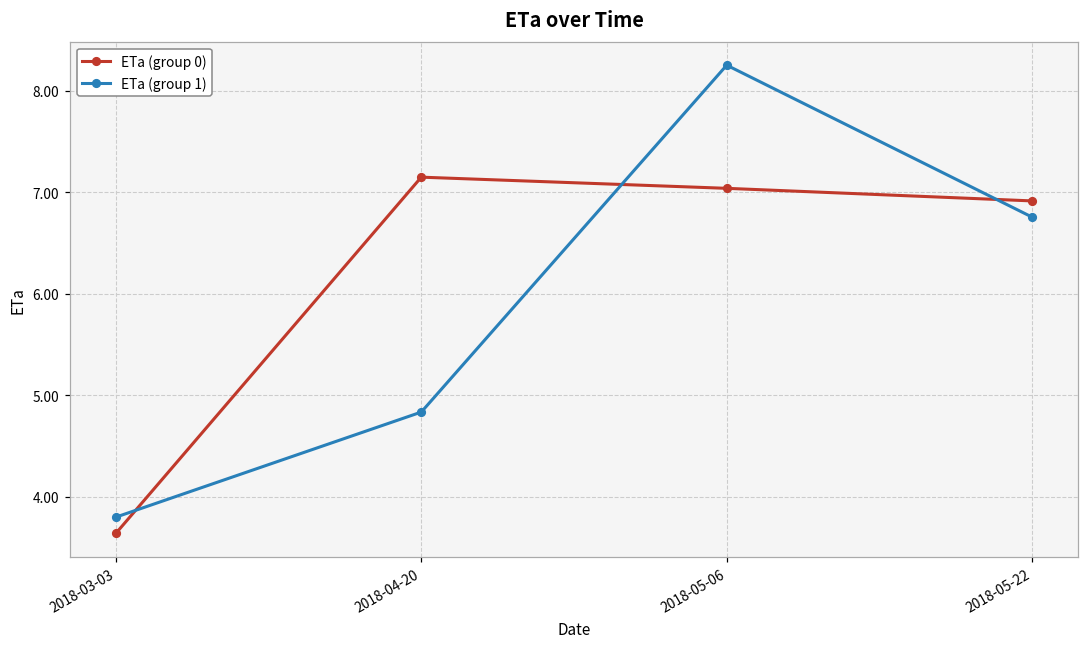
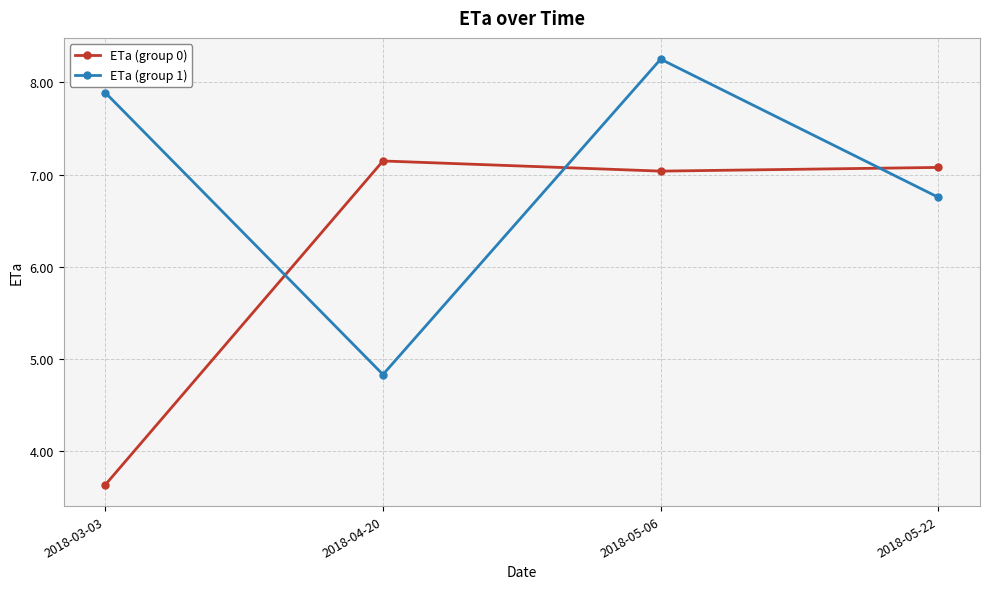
  {
    "ETa (group 0)": {
      "2018-03-03": 3.6,
      "2018-04-20": 7.1,
      "2018-05-06": 7.0,
-     "2018-05-22": 6.9
+     "2018-05-22": 7.1
    },
    "ETa (group 1)": {
-     "2018-03-03": 3.8,
+     "2018-03-03": 7.9,
      "2018-04-20": 4.8,
      "2018-05-06": 8.3,
      "2018-05-22": 6.8
    }
  }
